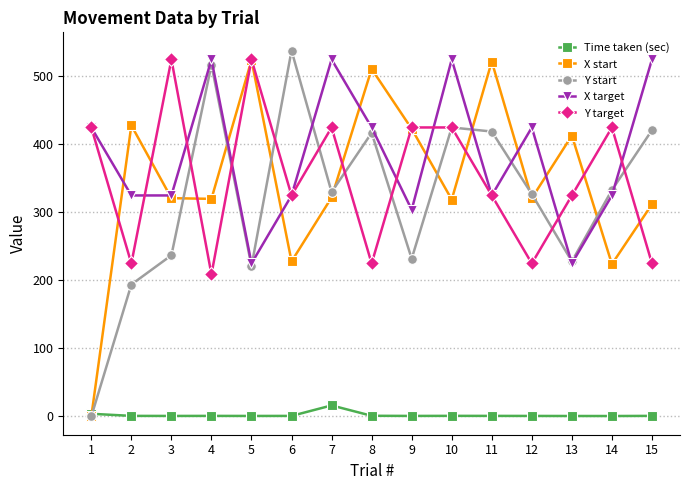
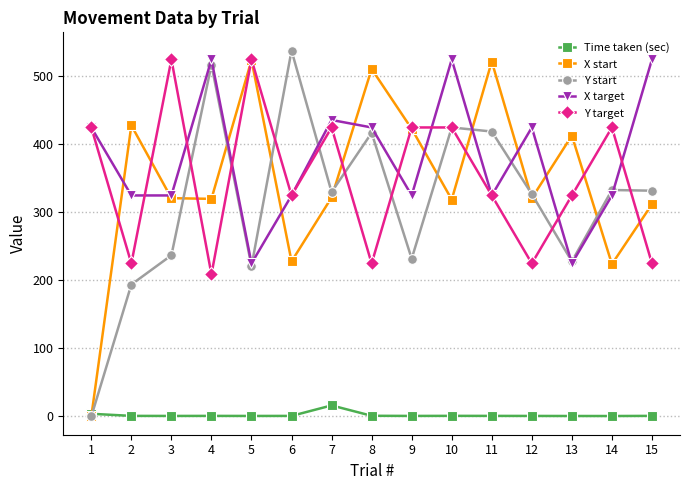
  {
    "Time taken (sec)": {
      "1": 0,
      "2": 0,
      "3": 0,
      "4": 0,
      "5": 0,
      "6": 0,
      "7": 20,
      "8": 0,
      "9": 0,
      "10": 0,
      "11": 0,
      "12": 0,
      "13": 0,
      "14": 0,
      "15": 0
    },
    "X start": {
      "2": 430,
      "3": 320,
      "4": 320,
      "6": 230,
      "7": 320,
      "8": 510,
      "10": 320,
      "11": 520,
      "12": 320,
      "13": 410,
      "14": 220,
      "15": 310
    },
    "Y start": {
      "2": 190,
      "3": 240,
      "4": 520,
      "5": 220,
      "6": 540,
      "7": 330,
      "8": 420,
      "9": 230,
      "11": 420,
      "12": 330,
      "14": 330,
-     "15": 420
+     "15": 330
    },
    "X target": {
      "2": 330,
      "3": 330,
      "4": 530,
      "5": 230,
-     "7": 530,
+     "7": 440,
      "8": 430,
-     "9": 300,
+     "9": 330,
      "10": 530,
      "12": 430,
      "14": 330,
      "15": 530
    },
    "Y target": {
      "2": 230,
      "3": 530,
      "4": 210,
      "7": 430,
      "8": 230,
      "12": 230,
      "13": 330,
      "14": 430,
      "15": 230
    }
  }
